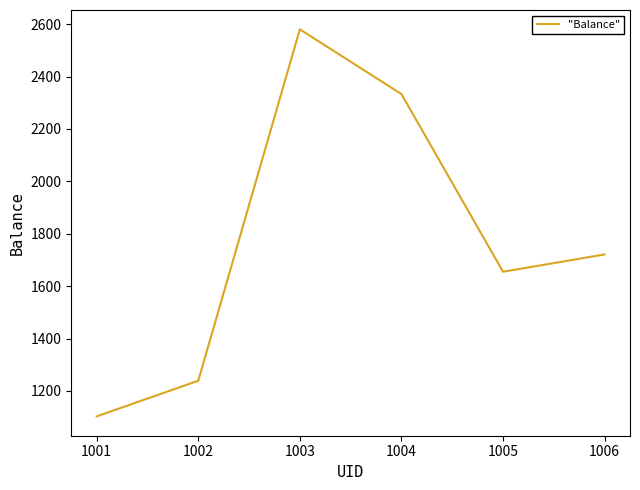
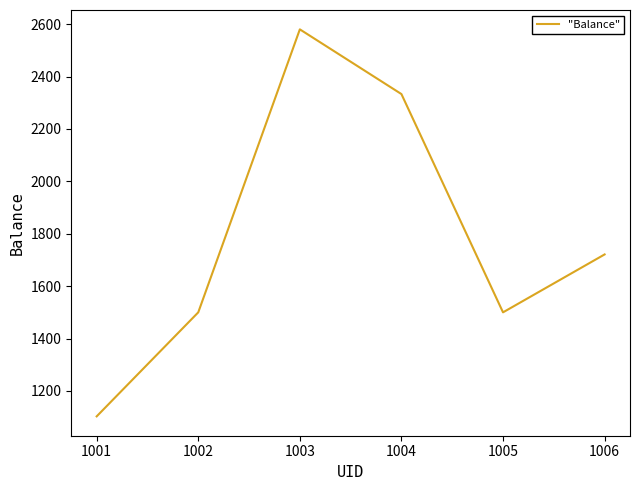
  {
    "1001": 1100,
-   "1002": 1240,
+   "1002": 1500,
    "1003": 2580,
    "1004": 2330,
-   "1005": 1660,
+   "1005": 1500,
    "1006": 1720
  }
